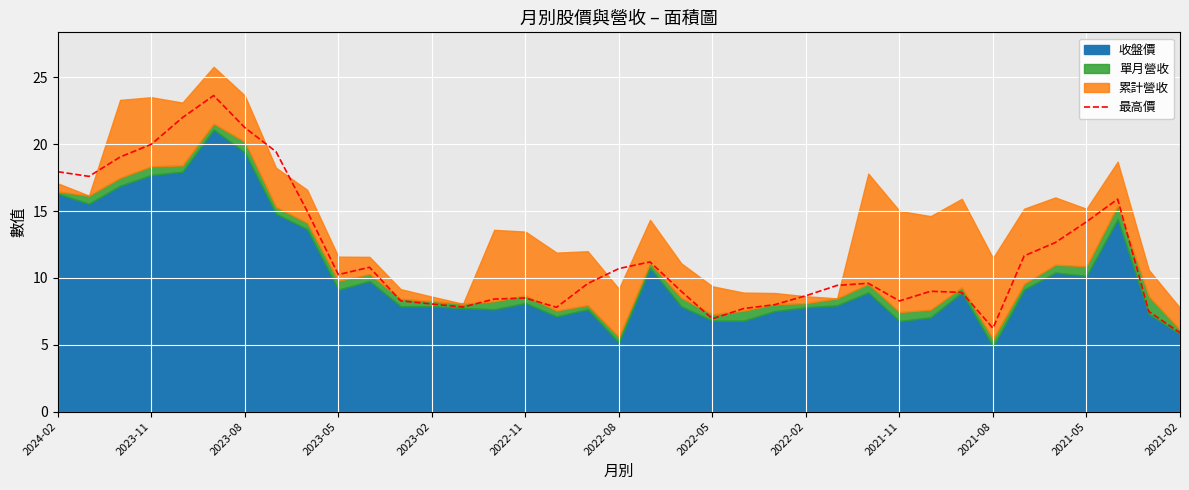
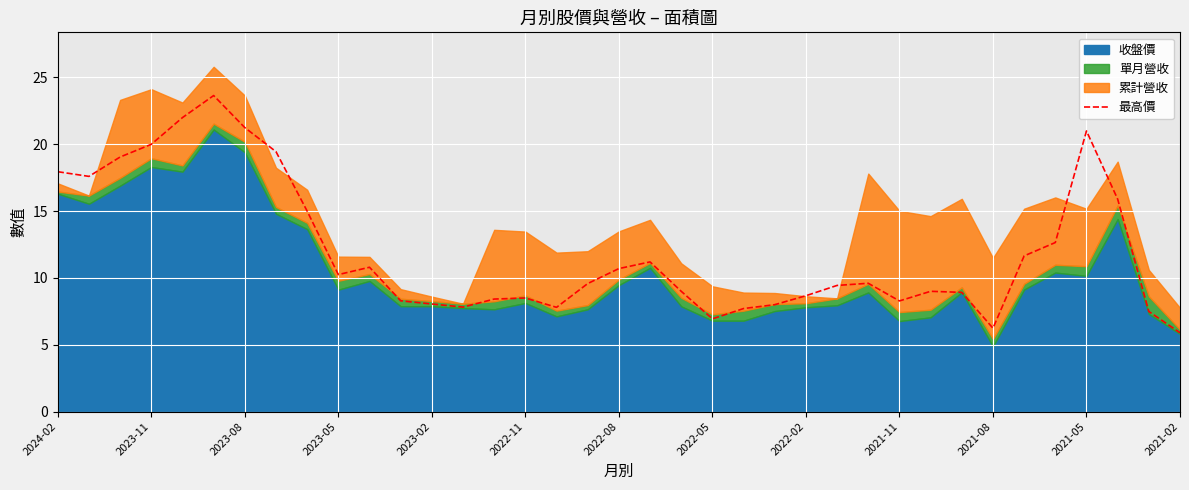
  {
    "最高價": {
      "2024-02": 18.0,
      "2023-11": 20.0,
      "2023-08": 21.3,
      "2023-05": 10.3,
      "2022-11": 8.5,
      "2022-08": 10.7,
      "2021-11": 8.3,
      "2021-08": 6.2,
-     "2021-05": 14.2
+     "2021-05": 21.0
    },
    "收盤價": {
-     "2023-11": 17.7,
+     "2023-11": 18.3,
      "2023-08": 19.4,
      "2023-05": 9.1,
      "2022-11": 8.1,
-     "2022-08": 5.2,
+     "2022-08": 9.5,
      "2022-02": 7.8,
      "2021-11": 6.8,
      "2021-08": 4.9,
      "2021-05": 10.2
    },
    "單月營收": {
      "2023-11": 0.7,
      "2023-08": 0.8,
      "2023-05": 0.7,
      "2023-02": 0.4,
      "2022-11": 0.6,
      "2022-08": 0.4,
      "2022-05": 0.5,
      "2022-02": 0.3,
      "2021-11": 0.7,
      "2021-08": 0.6,
      "2021-05": 0.7,
      "2021-02": 0.3
    },
    "累計營收": {
      "2024-02": 0.6,
      "2023-11": 5.2,
      "2023-08": 3.5,
      "2023-05": 1.8,
      "2023-02": 0.3,
      "2022-11": 4.8,
      "2022-08": 3.6,
      "2022-05": 2.1,
      "2021-11": 7.6,
      "2021-08": 6.1,
      "2021-05": 4.3,
      "2021-02": 1.6
    }
  }
